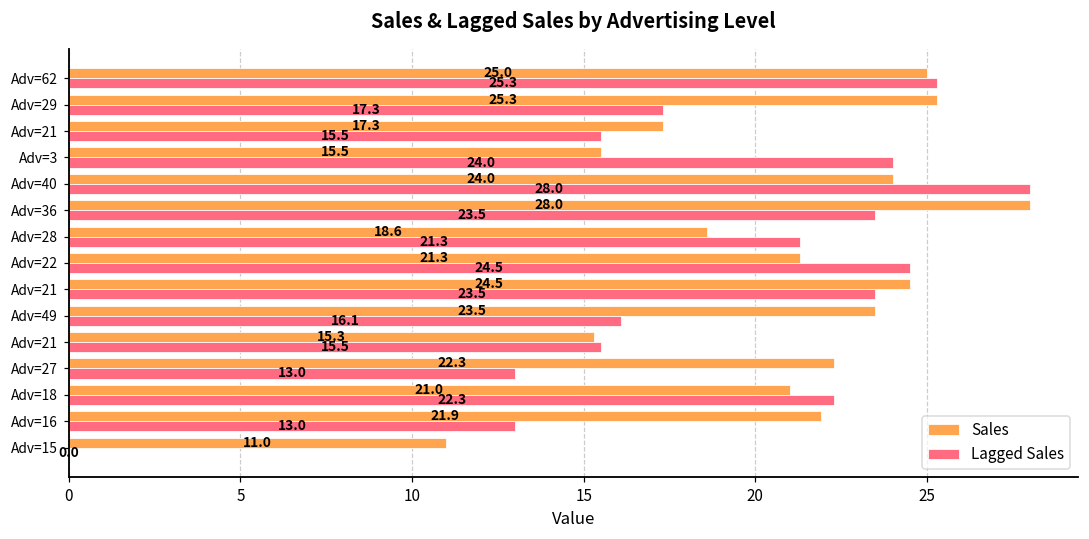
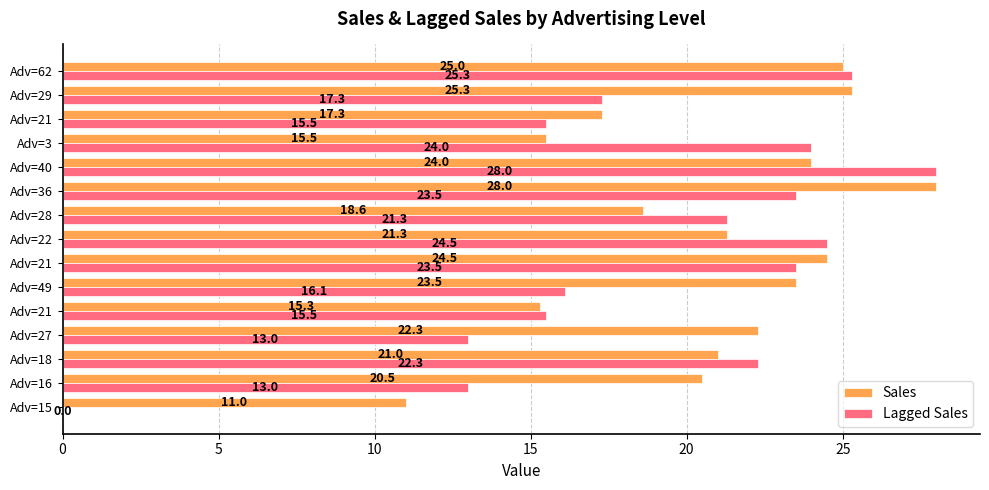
  {
    "Sales": {
      "Adv=29": 25.3,
      "Adv=3": 15.5,
      "Adv=40": 24.0,
      "Adv=36": 28.0,
      "Adv=28": 18.6,
      "Adv=22": 21.3,
      "Adv=49": 23.5,
      "Adv=27": 22.3,
      "Adv=18": 21.0,
-     "Adv=16": 21.9,
+     "Adv=16": 20.5,
      "Adv=15": 11.0
    },
    "Lagged Sales": {
      "Adv=29": 17.3,
      "Adv=3": 24.0,
      "Adv=40": 28.0,
      "Adv=36": 23.5,
      "Adv=28": 21.3,
      "Adv=22": 24.5,
      "Adv=49": 16.1,
      "Adv=27": 13.0,
      "Adv=18": 22.3,
      "Adv=16": 13.0,
      "Adv=15": 0.0
    }
  }
